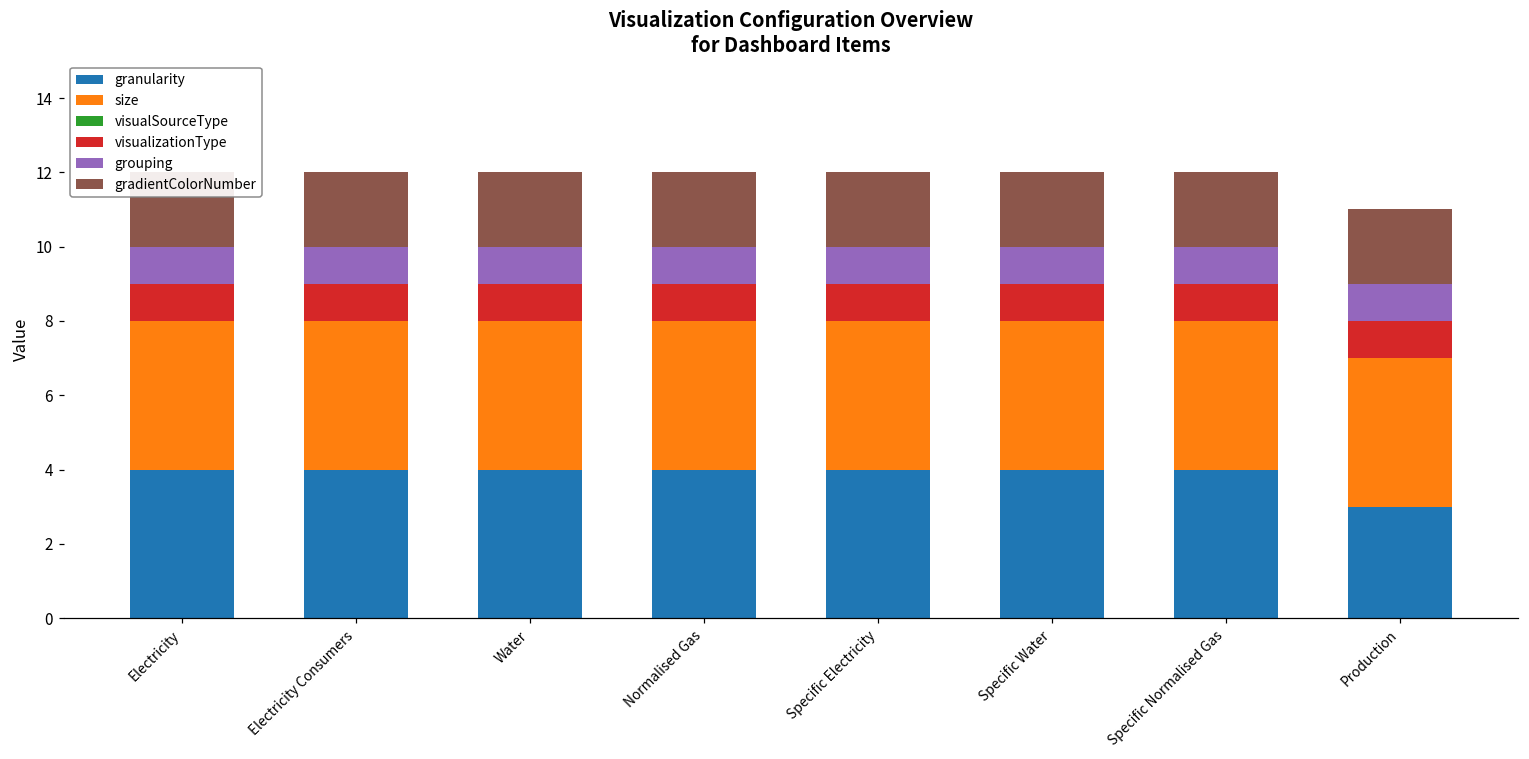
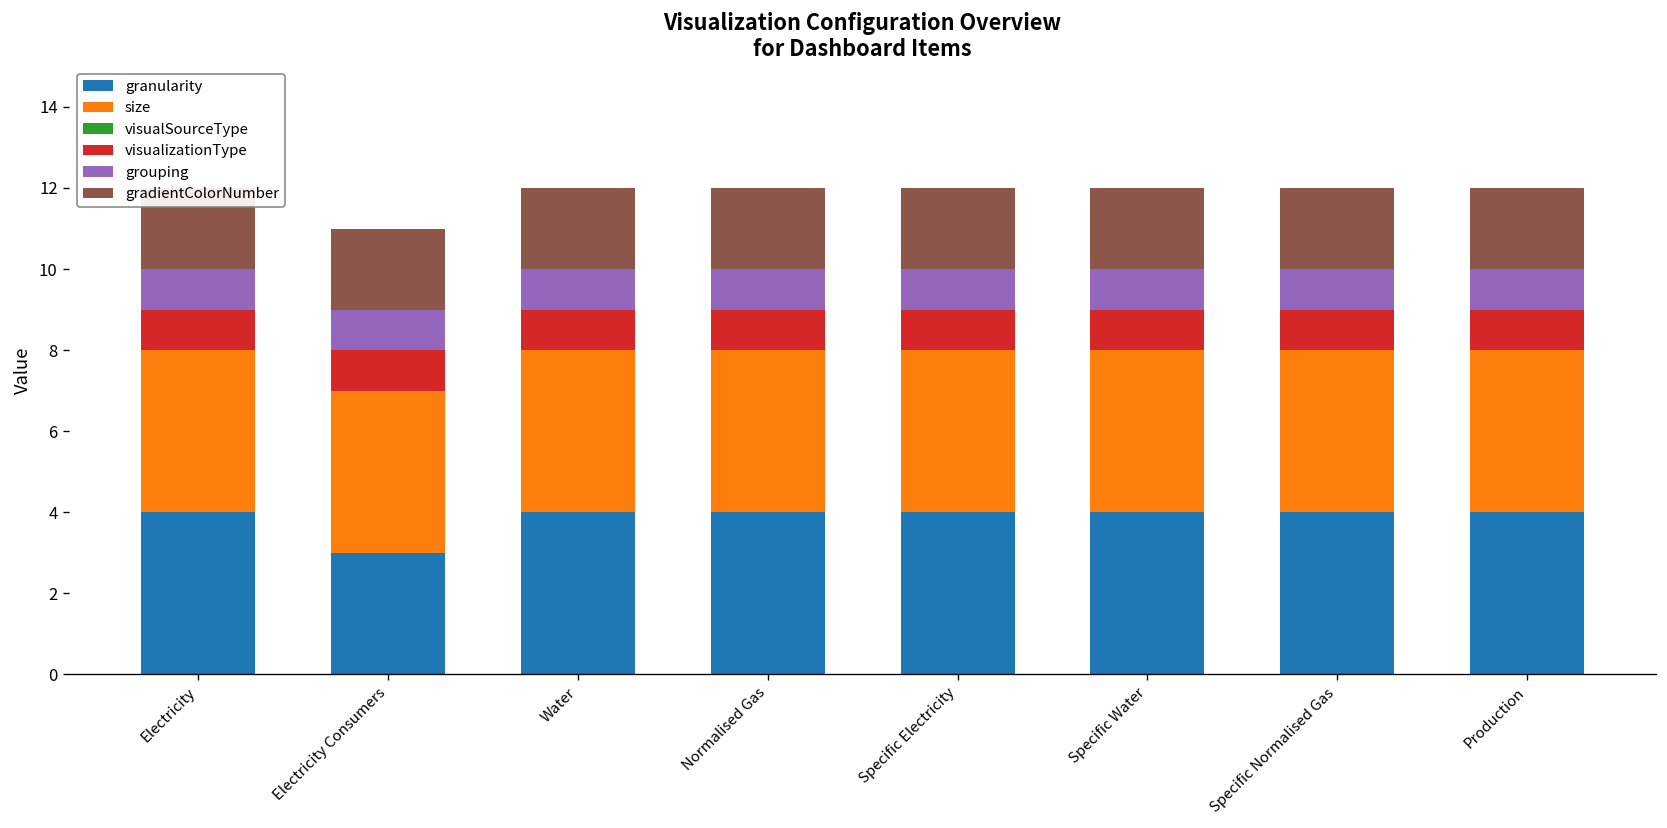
  {
    "granularity": {
      "Electricity": 4,
-     "Electricity Consumers": 4,
+     "Electricity Consumers": 3,
      "Water": 4,
      "Normalised Gas": 4,
      "Specific Electricity": 4,
      "Specific Water": 4,
      "Specific Normalised Gas": 4,
-     "Production": 3
+     "Production": 4
    },
    "visualizationType": {
      "Electricity": 1,
      "Electricity Consumers": 1,
      "Water": 1,
      "Normalised Gas": 1,
      "Specific Electricity": 1,
      "Specific Water": 1,
      "Specific Normalised Gas": 1,
      "Production": 1
    },
    "grouping": {
      "Electricity": 1,
      "Electricity Consumers": 1,
      "Water": 1,
      "Normalised Gas": 1,
      "Specific Electricity": 1,
      "Specific Water": 1,
      "Specific Normalised Gas": 1,
      "Production": 1
    },
    "gradientColorNumber": {
      "Electricity Consumers": 2,
      "Water": 2,
      "Normalised Gas": 2,
      "Specific Electricity": 2,
      "Specific Water": 2,
      "Specific Normalised Gas": 2,
      "Production": 2
    }
  }
